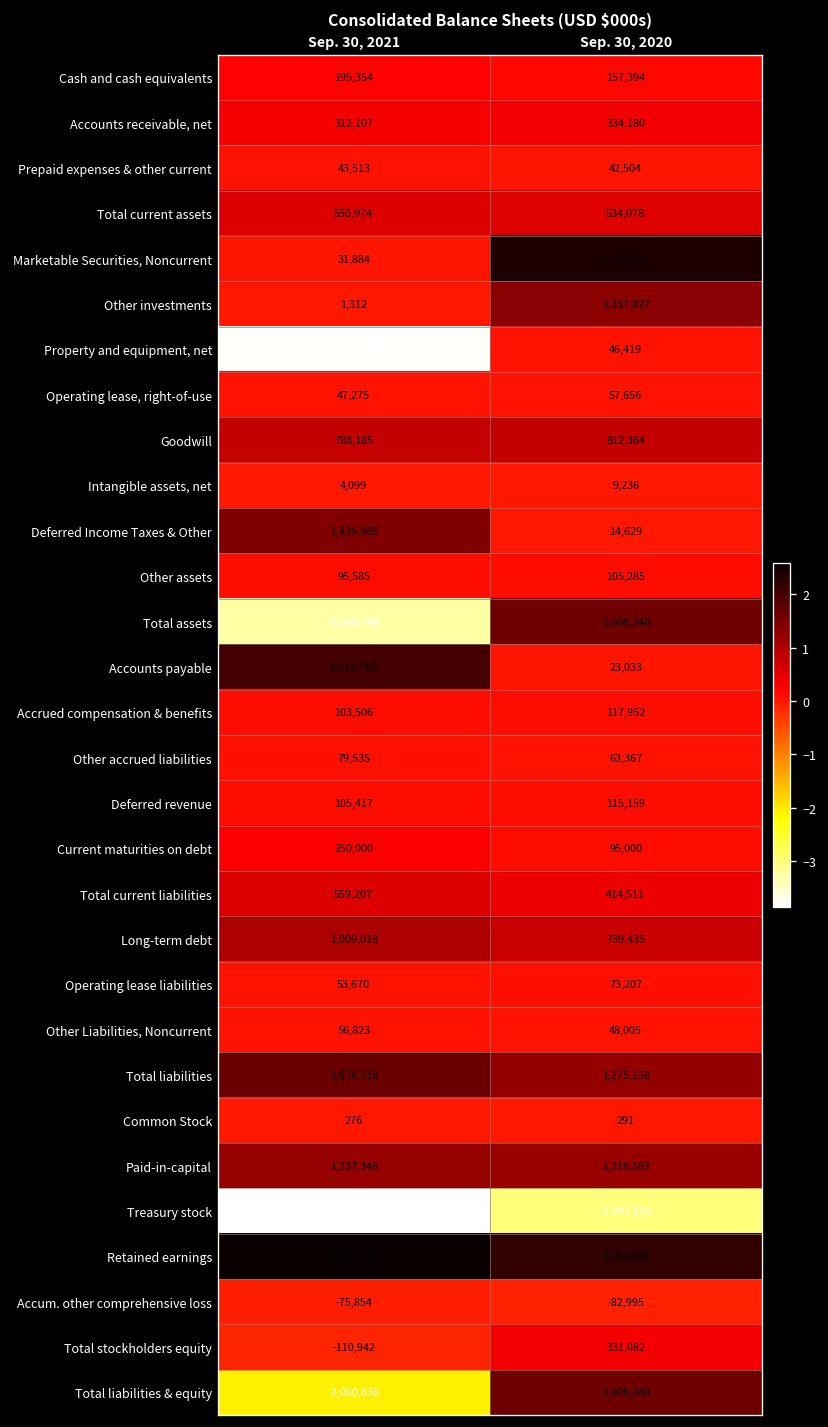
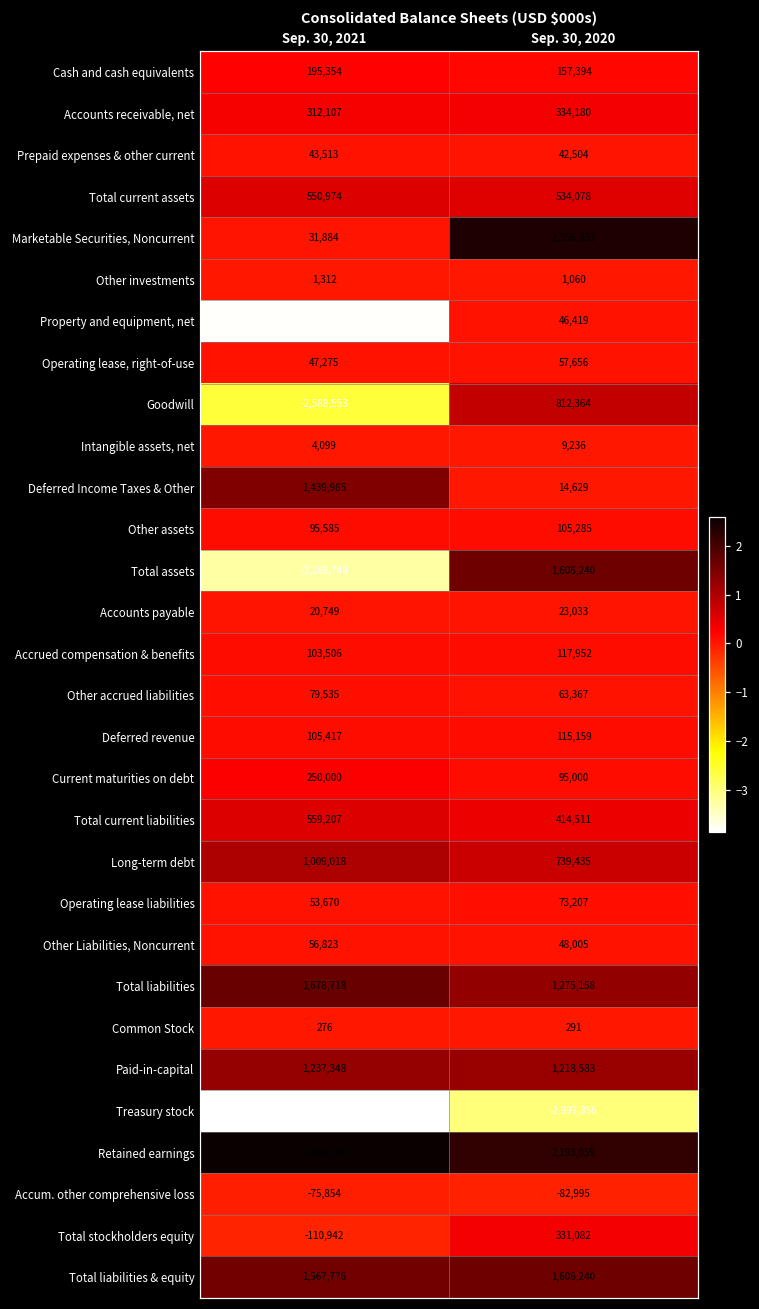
  {
    "Cash and cash equivalents": {
      "Sep. 30, 2021": "195,354",
      "Sep. 30, 2020": "157,394"
    },
    "Accounts receivable, net": {
      "Sep. 30, 2021": "312,107",
      "Sep. 30, 2020": "334,180"
    },
    "Prepaid expenses & other current": {
      "Sep. 30, 2021": "43,513",
      "Sep. 30, 2020": "42,504"
    },
    "Total current assets": {
      "Sep. 30, 2021": "550,974",
      "Sep. 30, 2020": "534,078"
    },
    "Marketable Securities, Noncurrent": {
      "Sep. 30, 2021": "31,884"
    },
    "Other investments": {
      "Sep. 30, 2021": "1,312",
-     "Sep. 30, 2020": "1,337,827"
+     "Sep. 30, 2020": "1,060"
    },
    "Property and equipment, net": {
      "Sep. 30, 2020": "46,419"
    },
    "Operating lease, right-of-use": {
      "Sep. 30, 2021": "47,275",
      "Sep. 30, 2020": "57,656"
    },
    "Goodwill": {
-     "Sep. 30, 2021": "788,185",
+     "Sep. 30, 2021": "-2,588,553",
      "Sep. 30, 2020": "812,364"
    },
    "Intangible assets, net": {
      "Sep. 30, 2021": "4,099",
      "Sep. 30, 2020": "9,236"
    },
    "Deferred Income Taxes & Other": {
      "Sep. 30, 2021": "1,439,985",
      "Sep. 30, 2020": "14,629"
    },
    "Other assets": {
      "Sep. 30, 2021": "95,585",
      "Sep. 30, 2020": "105,285"
    },
    "Total assets": {
      "Sep. 30, 2021": "-3,266,748",
      "Sep. 30, 2020": "1,606,240"
    },
    "Accounts payable": {
-     "Sep. 30, 2021": "2,016,769",
+     "Sep. 30, 2021": "20,749",
      "Sep. 30, 2020": "23,033"
    },
    "Accrued compensation & benefits": {
      "Sep. 30, 2021": "103,506",
      "Sep. 30, 2020": "117,952"
    },
    "Other accrued liabilities": {
      "Sep. 30, 2021": "79,535",
      "Sep. 30, 2020": "63,367"
    },
    "Deferred revenue": {
      "Sep. 30, 2021": "105,417",
      "Sep. 30, 2020": "115,159"
    },
    "Current maturities on debt": {
      "Sep. 30, 2021": "250,000",
      "Sep. 30, 2020": "95,000"
    },
    "Total current liabilities": {
      "Sep. 30, 2021": "559,207",
      "Sep. 30, 2020": "414,511"
    },
    "Long-term debt": {
      "Sep. 30, 2021": "1,009,018",
      "Sep. 30, 2020": "739,435"
    },
    "Operating lease liabilities": {
      "Sep. 30, 2021": "53,670",
      "Sep. 30, 2020": "73,207"
    },
    "Other Liabilities, Noncurrent": {
      "Sep. 30, 2021": "56,823",
      "Sep. 30, 2020": "48,005"
    },
    "Total liabilities": {
      "Sep. 30, 2021": "1,678,718",
      "Sep. 30, 2020": "1,275,158"
    },
    "Common Stock": {
      "Sep. 30, 2021": "276",
      "Sep. 30, 2020": "291"
    },
    "Paid-in-capital": {
      "Sep. 30, 2021": "1,237,348",
      "Sep. 30, 2020": "1,218,583"
    },
    "Treasury stock": {
      "Sep. 30, 2020": "-2,997,856"
    },
    "Retained earnings": {
      "Sep. 30, 2020": "2,193,059"
    },
    "Accum. other comprehensive loss": {
      "Sep. 30, 2021": "-75,854",
      "Sep. 30, 2020": "-82,995"
    },
    "Total stockholders equity": {
      "Sep. 30, 2021": "-110,942",
      "Sep. 30, 2020": "331,082"
    },
    "Total liabilities & equity": {
-     "Sep. 30, 2021": "-2,080,636",
+     "Sep. 30, 2021": "1,567,776",
      "Sep. 30, 2020": "1,606,240"
    }
  }
